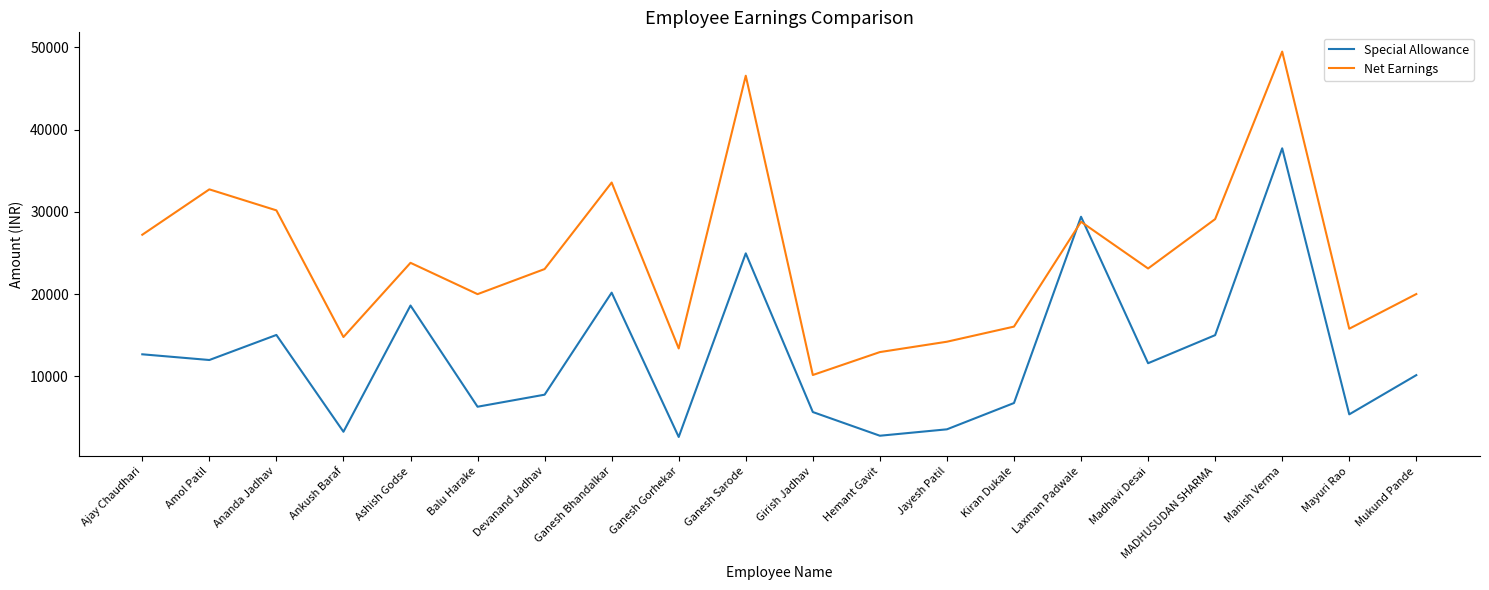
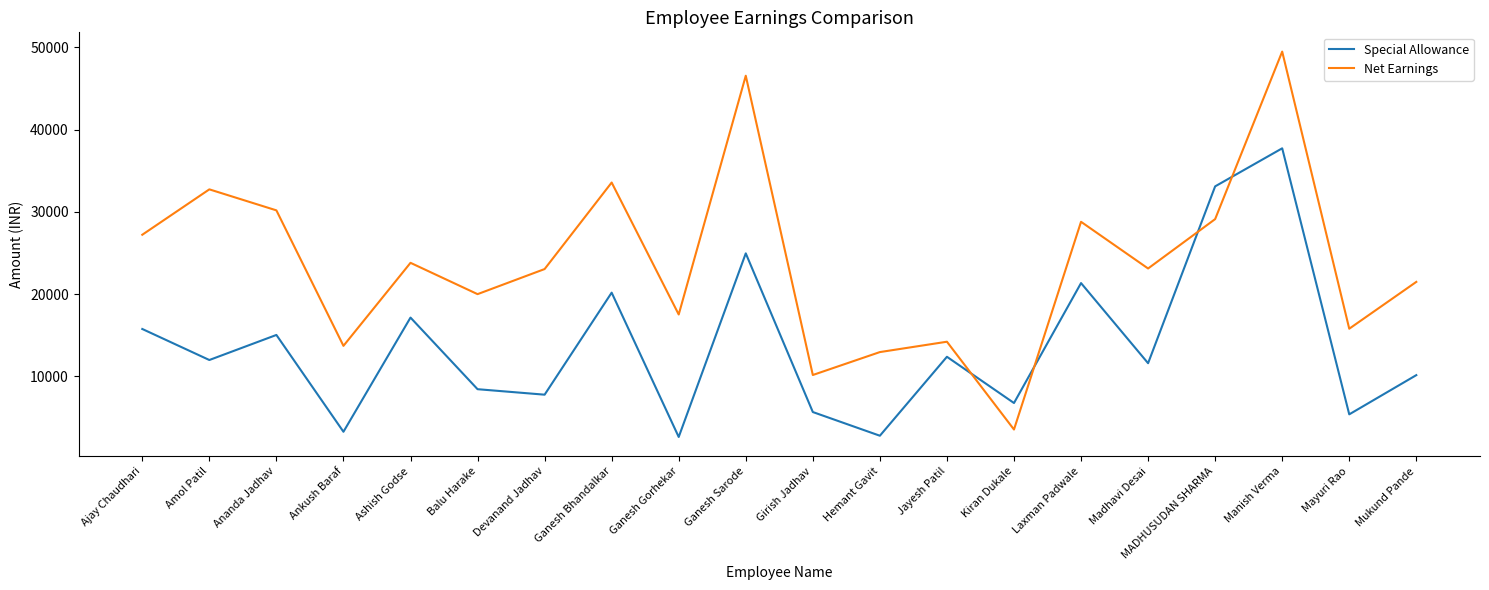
  {
    "Special Allowance": {
-     "Ajay Chaudhari": 13000,
+     "Ajay Chaudhari": 16000,
      "Amol Patil": 12000,
      "Ananda Jadhav": 15000,
      "Ankush Baraf": 3000,
-     "Ashish Godse": 19000,
-     "Balu Harake": 6000,
+     "Ashish Godse": 17000,
+     "Balu Harake": 8000,
      "Devanand Jadhav": 8000,
      "Ganesh Bhandalkar": 20000,
      "Ganesh Gorhekar": 3000,
      "Ganesh Sarode": 25000,
      "Girish Jadhav": 6000,
      "Hemant Gavit": 3000,
-     "Jayesh Patil": 4000,
+     "Jayesh Patil": 12000,
      "Kiran Dukale": 7000,
-     "Laxman Padwale": 29000,
+     "Laxman Padwale": 21000,
      "Madhavi Desai": 12000,
-     "MADHUSUDAN SHARMA": 15000,
+     "MADHUSUDAN SHARMA": 33000,
      "Manish Verma": 38000,
      "Mayuri Rao": 5000,
      "Mukund Pande": 10000
    },
    "Net Earnings": {
      "Ajay Chaudhari": 27000,
      "Amol Patil": 33000,
      "Ananda Jadhav": 30000,
-     "Ankush Baraf": 15000,
+     "Ankush Baraf": 14000,
      "Ashish Godse": 24000,
      "Balu Harake": 20000,
      "Devanand Jadhav": 23000,
      "Ganesh Bhandalkar": 34000,
-     "Ganesh Gorhekar": 13000,
+     "Ganesh Gorhekar": 18000,
      "Ganesh Sarode": 47000,
      "Girish Jadhav": 10000,
      "Hemant Gavit": 13000,
      "Jayesh Patil": 14000,
-     "Kiran Dukale": 16000,
+     "Kiran Dukale": 4000,
      "Laxman Padwale": 29000,
      "Madhavi Desai": 23000,
      "MADHUSUDAN SHARMA": 29000,
      "Manish Verma": 50000,
      "Mayuri Rao": 16000,
-     "Mukund Pande": 20000
+     "Mukund Pande": 21000
    }
  }
